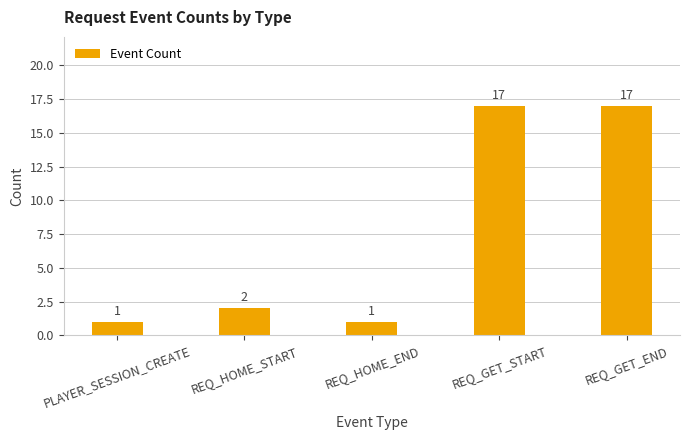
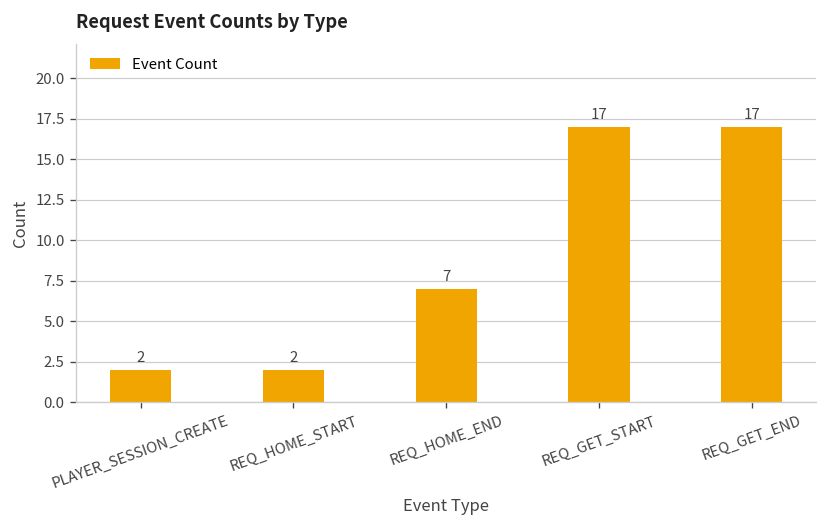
  {
-   "PLAYER_SESSION_CREATE": 1,
+   "PLAYER_SESSION_CREATE": 2,
    "REQ_HOME_START": 2,
-   "REQ_HOME_END": 1,
+   "REQ_HOME_END": 7,
    "REQ_GET_START": 17,
    "REQ_GET_END": 17
  }
